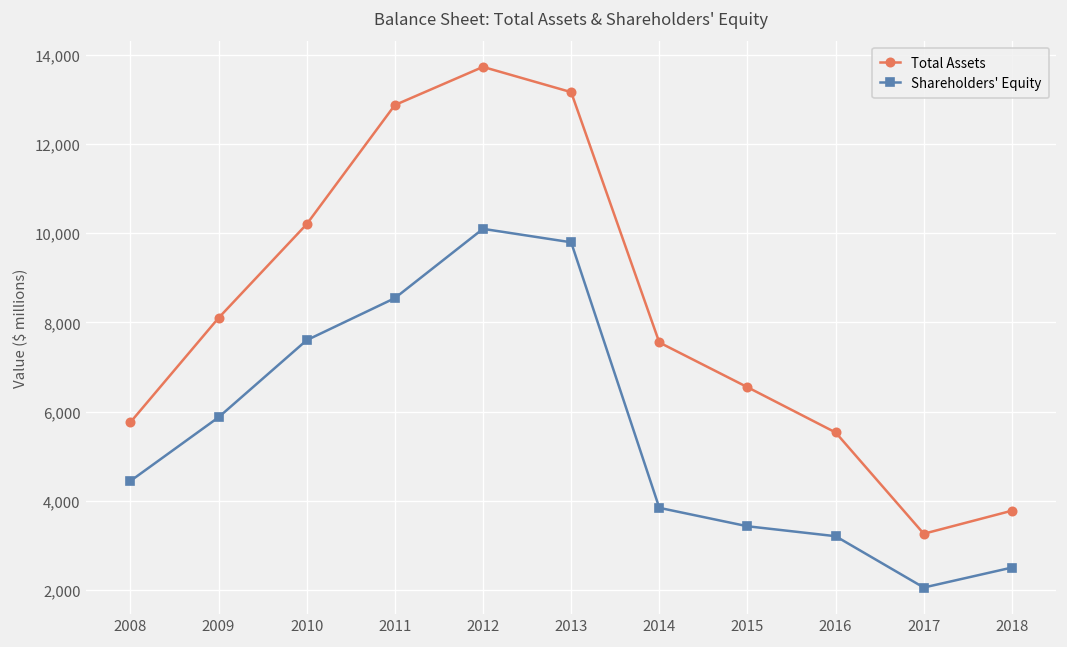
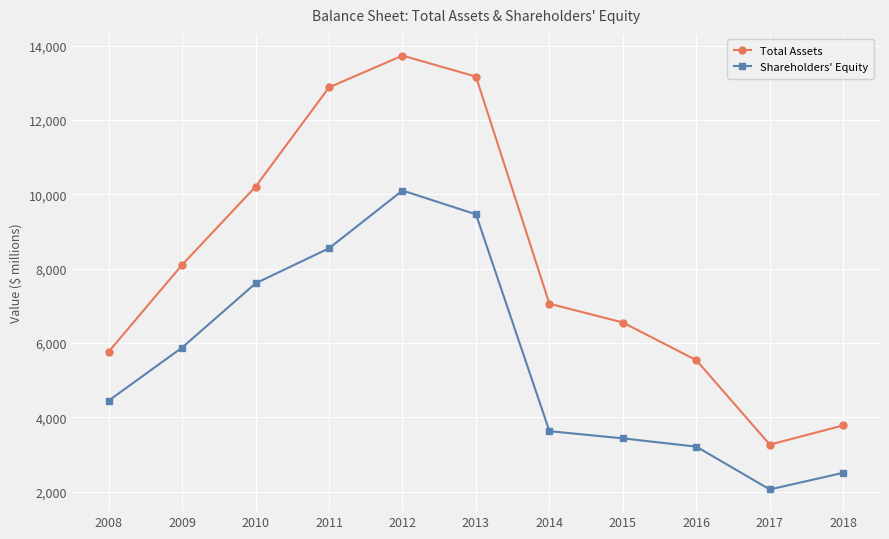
  {
    "Total Assets": {
      "2008": "5,800",
      "2009": "8,100",
      "2010": "10,200",
      "2011": "12,900",
      "2012": "13,700",
      "2013": "13,200",
-     "2014": "7,600",
+     "2014": "7,100",
      "2015": "6,500",
      "2016": "5,500",
      "2017": "3,300",
      "2018": "3,800"
    },
    "Shareholders' Equity": {
      "2008": "4,400",
      "2009": "5,900",
      "2010": "7,600",
      "2011": "8,500",
      "2012": "10,100",
-     "2013": "9,800",
-     "2014": "3,800",
+     "2013": "9,500",
+     "2014": "3,600",
      "2015": "3,400",
      "2016": "3,200",
      "2017": "2,100",
      "2018": "2,500"
    }
  }
